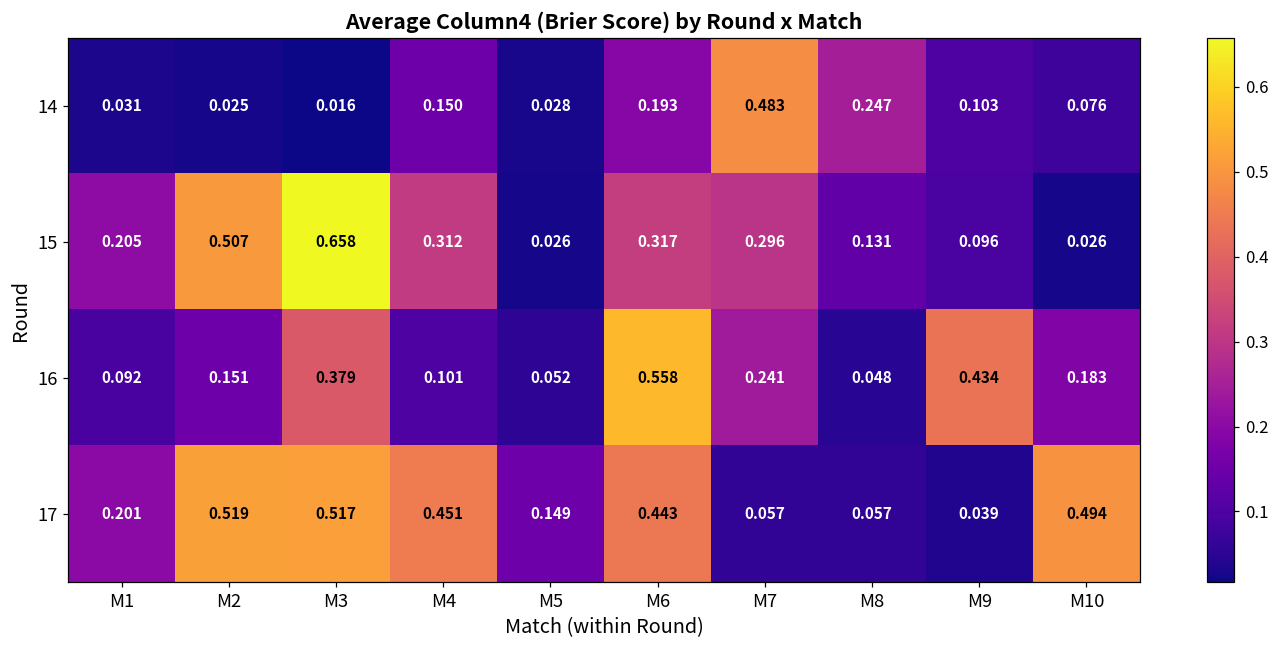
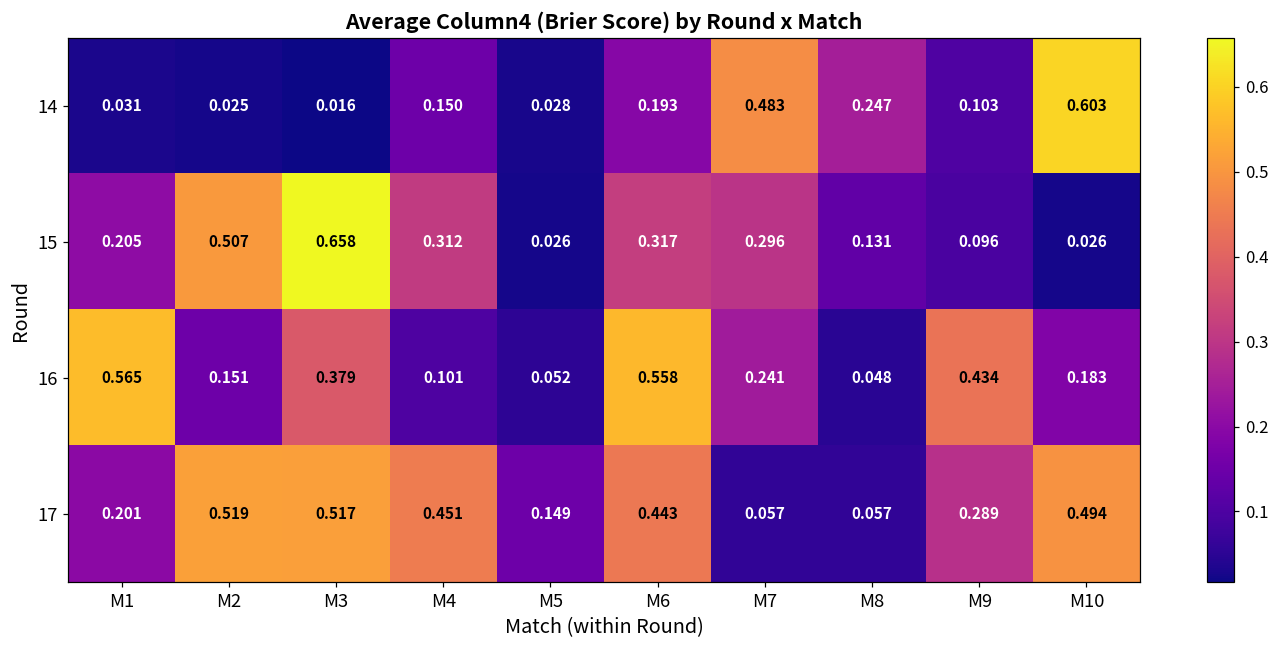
  {
    "14": {
      "M1": 0.031,
      "M2": 0.025,
      "M3": 0.016,
      "M4": 0.150,
      "M5": 0.028,
      "M6": 0.193,
      "M7": 0.483,
      "M8": 0.247,
      "M9": 0.103,
-     "M10": 0.076
+     "M10": 0.603
    },
    "15": {
      "M1": 0.205,
      "M2": 0.507,
      "M3": 0.658,
      "M4": 0.312,
      "M5": 0.026,
      "M6": 0.317,
      "M7": 0.296,
      "M8": 0.131,
      "M9": 0.096,
      "M10": 0.026
    },
    "16": {
-     "M1": 0.092,
+     "M1": 0.565,
      "M2": 0.151,
      "M3": 0.379,
      "M4": 0.101,
      "M5": 0.052,
      "M6": 0.558,
      "M7": 0.241,
      "M8": 0.048,
      "M9": 0.434,
      "M10": 0.183
    },
    "17": {
      "M1": 0.201,
      "M2": 0.519,
      "M3": 0.517,
      "M4": 0.451,
      "M5": 0.149,
      "M6": 0.443,
      "M7": 0.057,
      "M8": 0.057,
-     "M9": 0.039,
+     "M9": 0.289,
      "M10": 0.494
    }
  }
